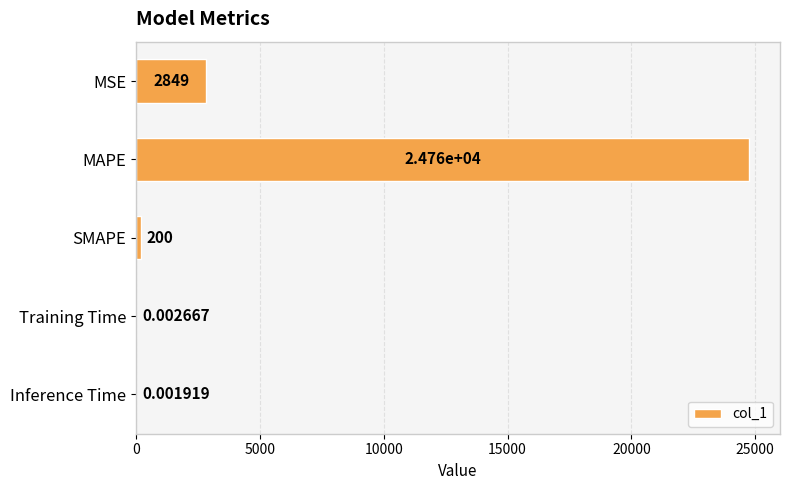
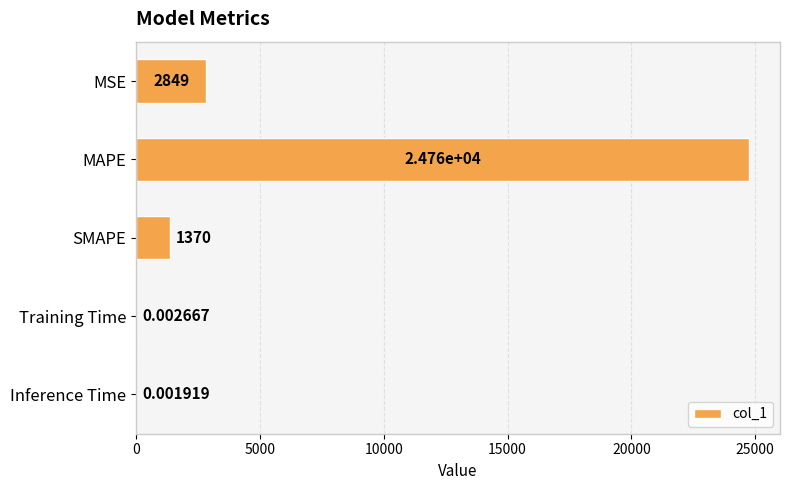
  {
    "MSE": 2849,
-   "SMAPE": 200,
+   "SMAPE": 1370,
    "Training Time": 0.002667,
    "Inference Time": 0.001919
  }
